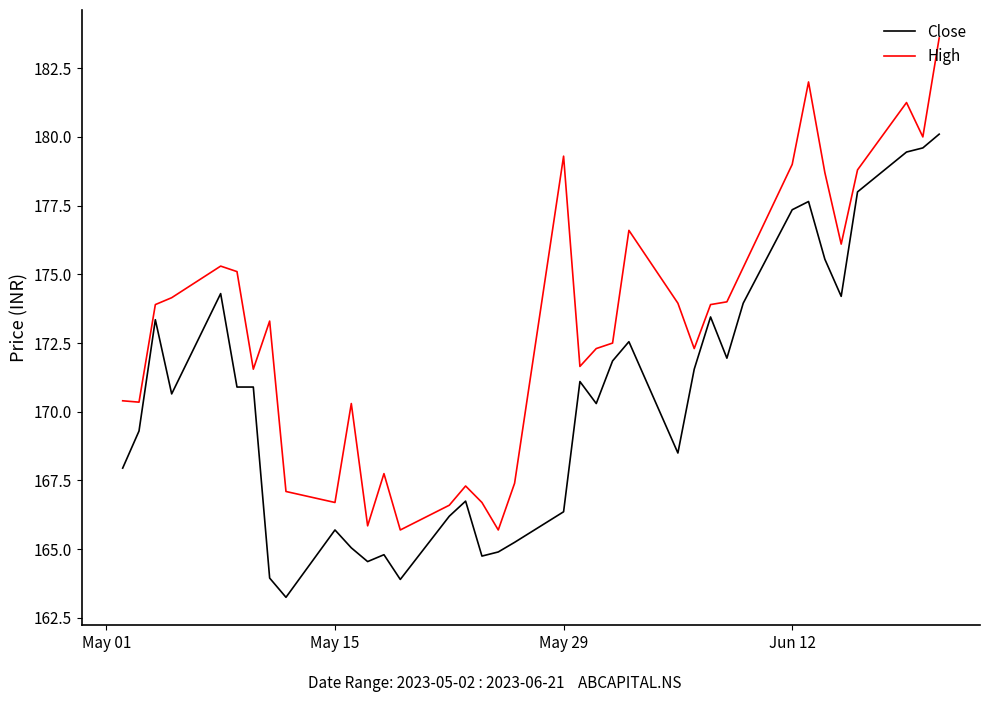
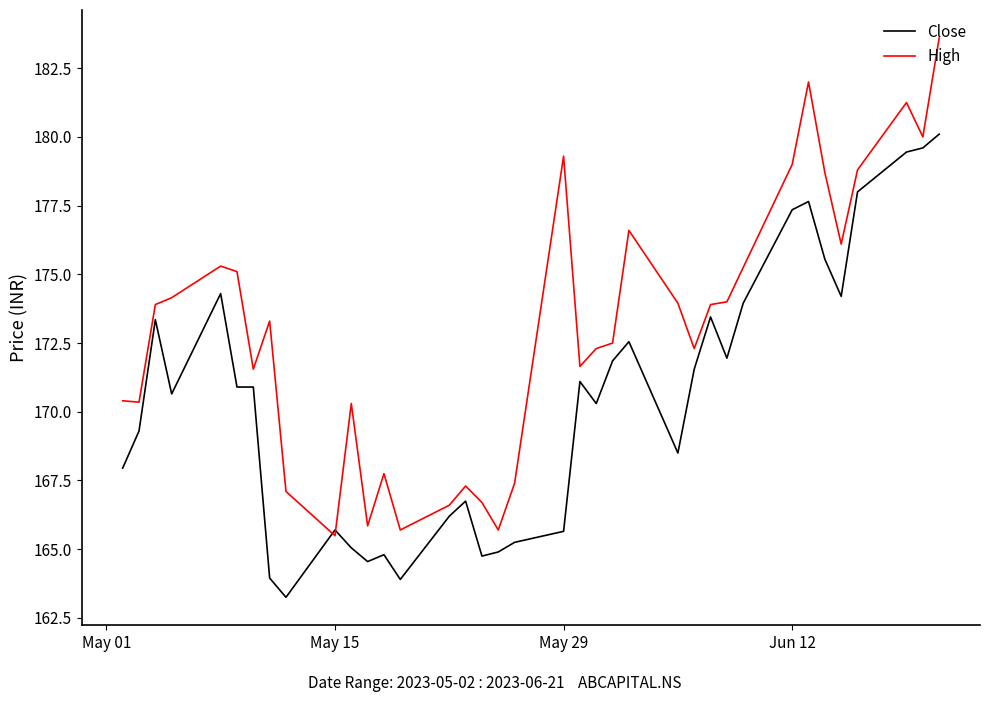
  {
    "Close": {
      "May 15": 165.7,
-     "May 29": 166.4,
+     "May 29": 165.6,
      "Jun 12": 177.4
    },
    "High": {
-     "May 15": 166.7,
+     "May 15": 165.5,
      "May 29": 179.3,
      "Jun 12": 179.0
    }
  }
